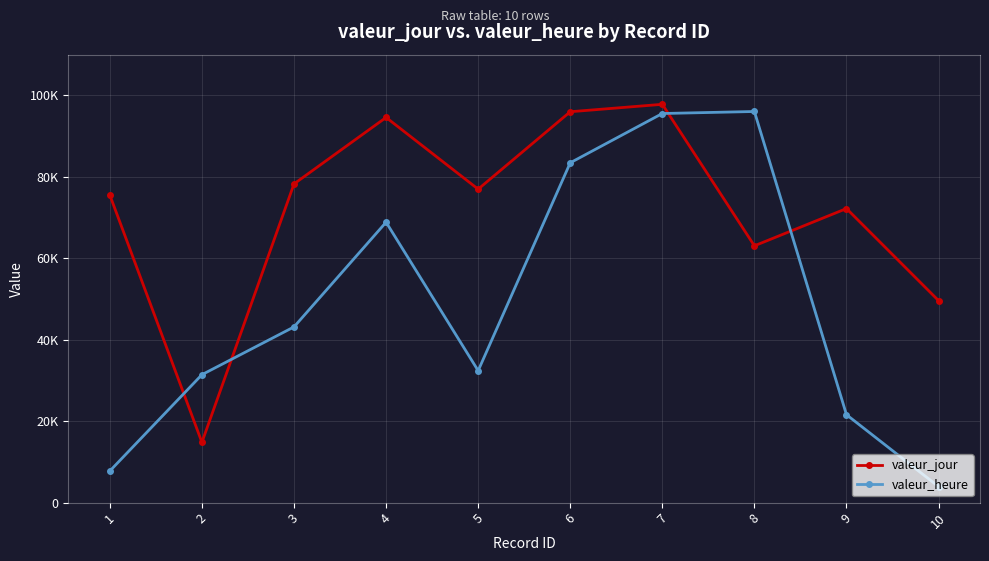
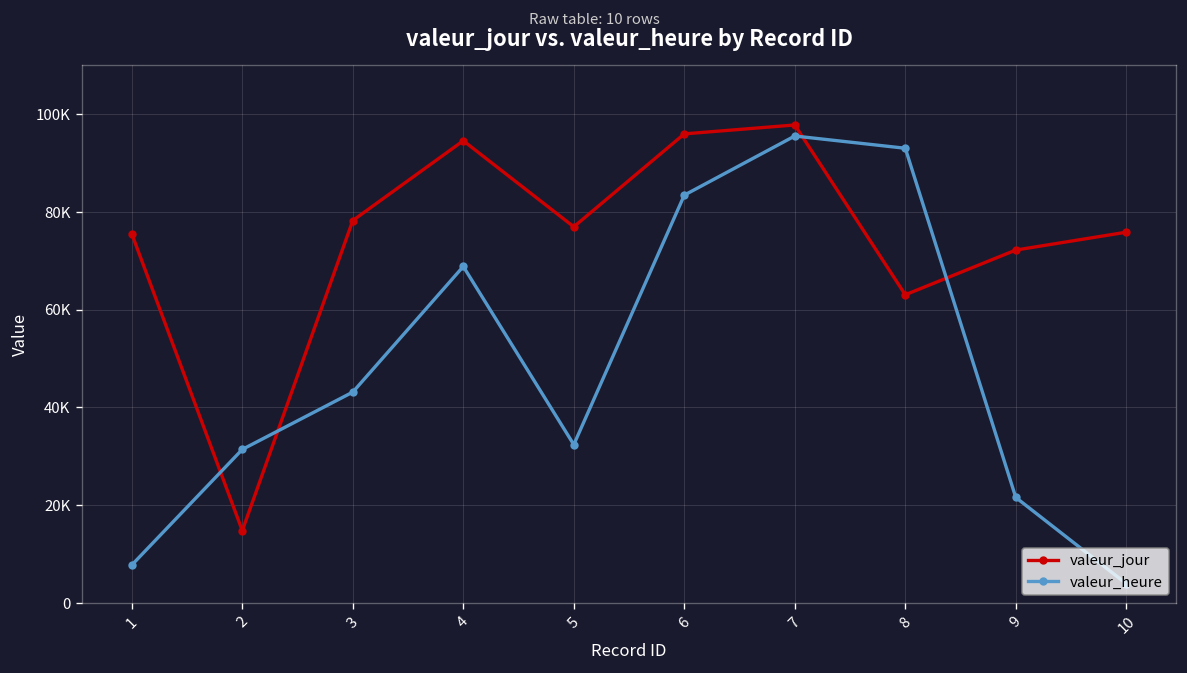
  {
    "valeur_jour": {
      "1": 76000,
      "2": 15000,
      "3": 78000,
      "4": 95000,
      "5": 77000,
      "6": 96000,
      "7": 98000,
      "8": 63000,
      "9": 72000,
-     "10": 50000
+     "10": 76000
    },
    "valeur_heure": {
      "1": 8000,
      "2": 31000,
      "3": 43000,
      "4": 69000,
      "5": 32000,
      "6": 83000,
      "7": 96000,
-     "8": 96000,
+     "8": 93000,
      "9": 22000
    }
  }
